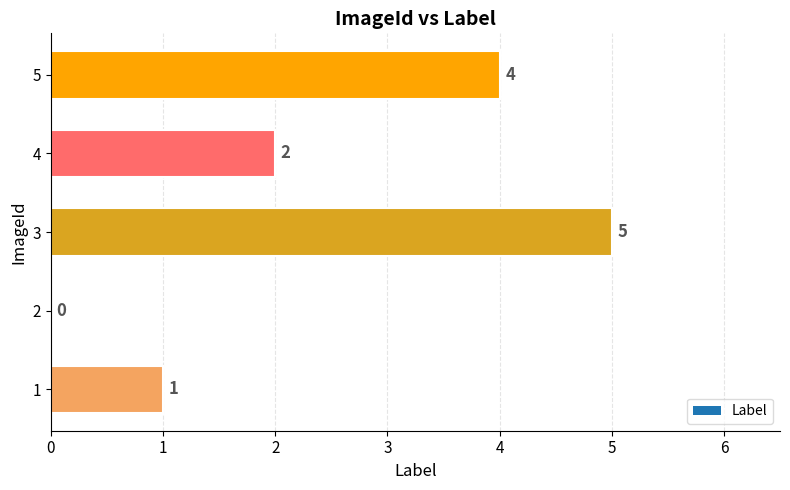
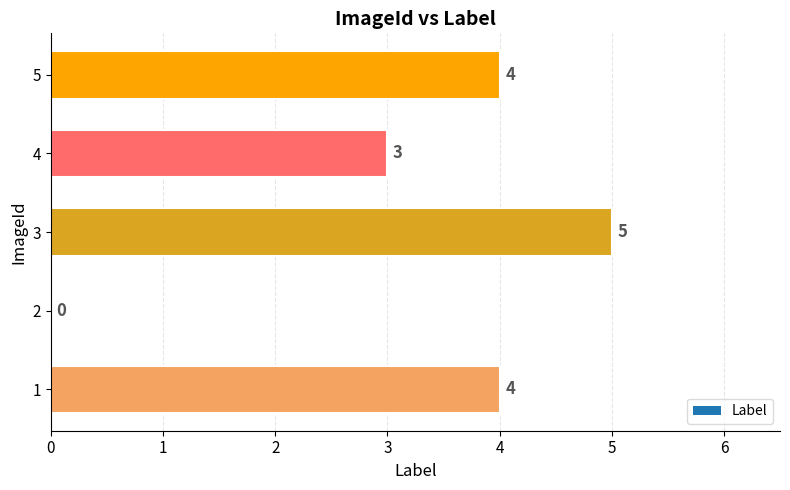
  {
    "5": 4,
-   "4": 2,
+   "4": 3,
    "3": 5,
    "2": 0,
-   "1": 1
+   "1": 4
  }
